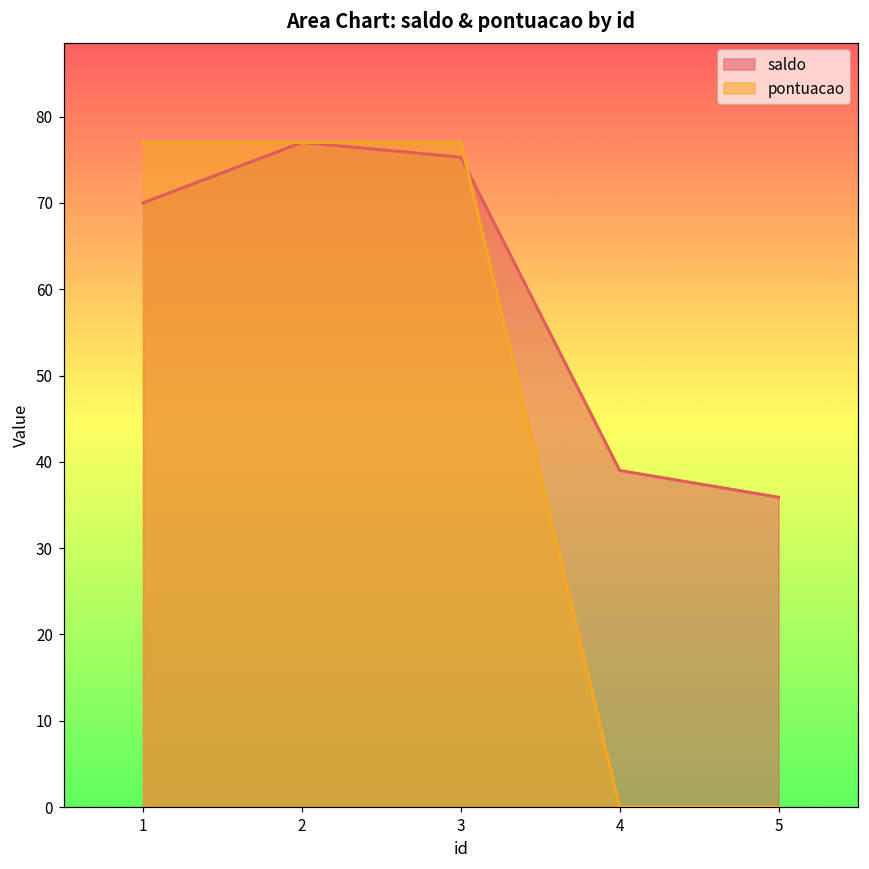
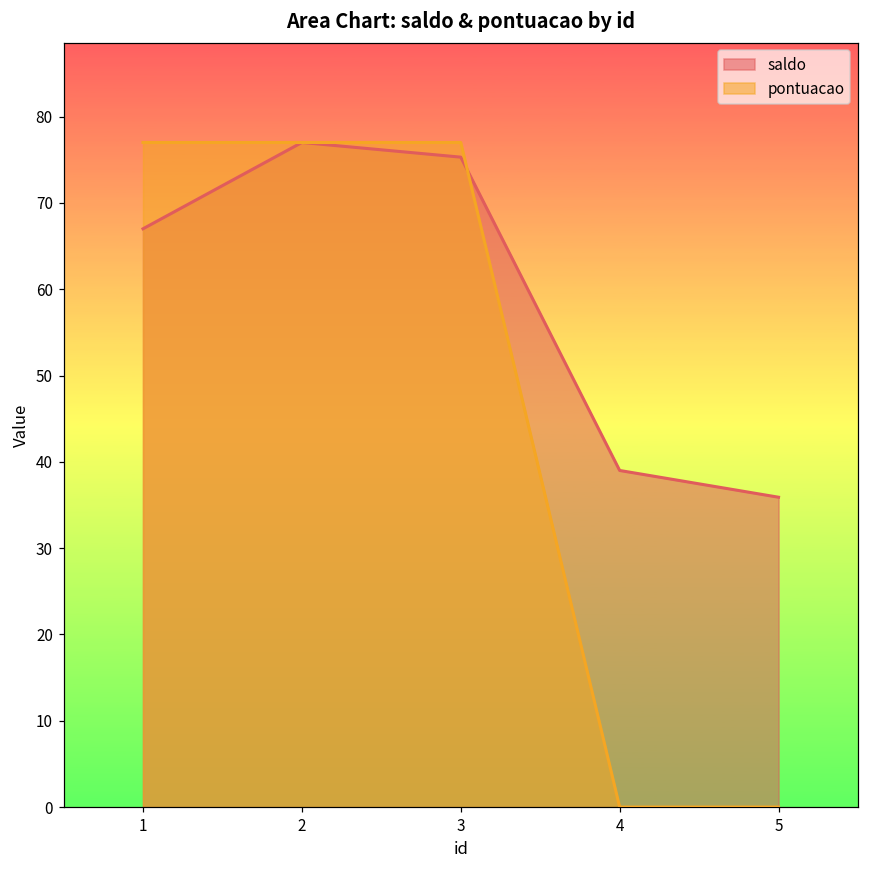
  {
    "saldo": {
-     "1": 70,
+     "1": 67,
      "3": 75,
      "4": 39,
      "5": 36
    },
    "pontuacao": {
      "1": 77,
      "3": 77,
      "4": 0,
      "5": 0
    }
  }
